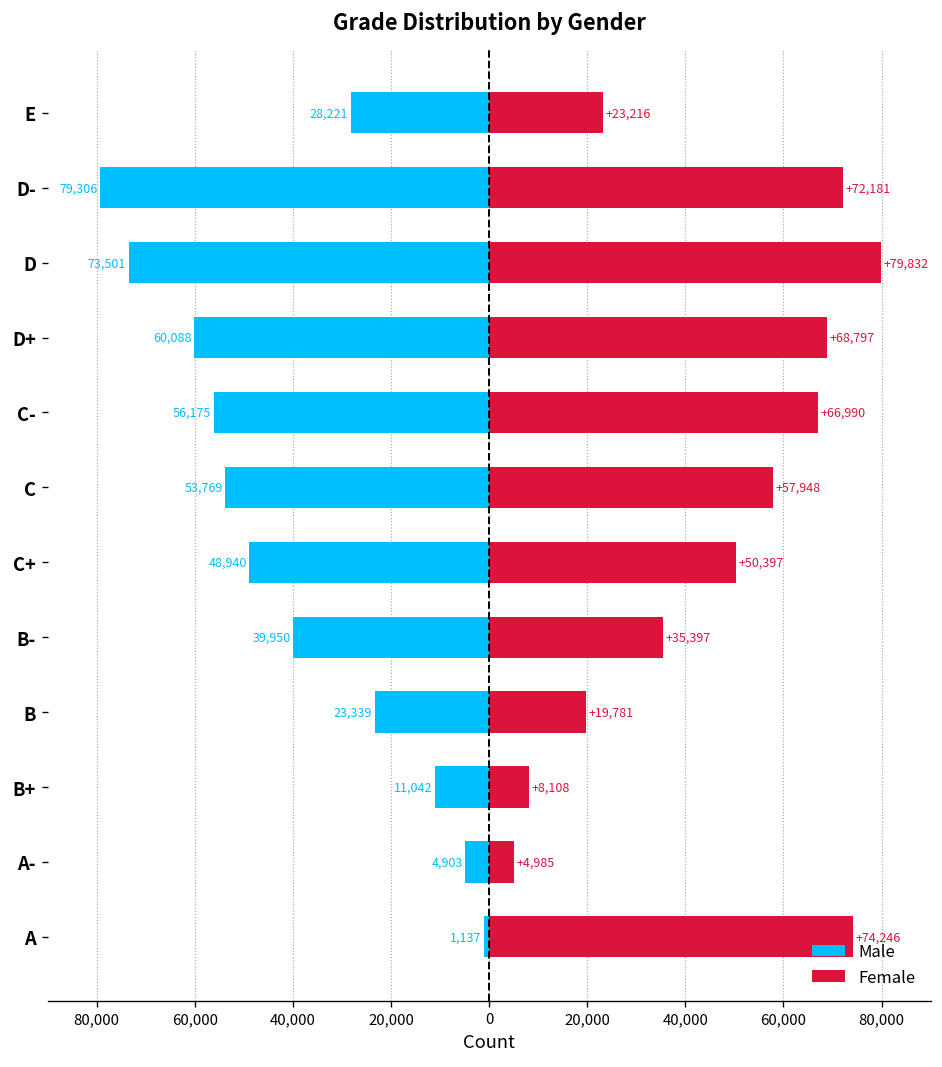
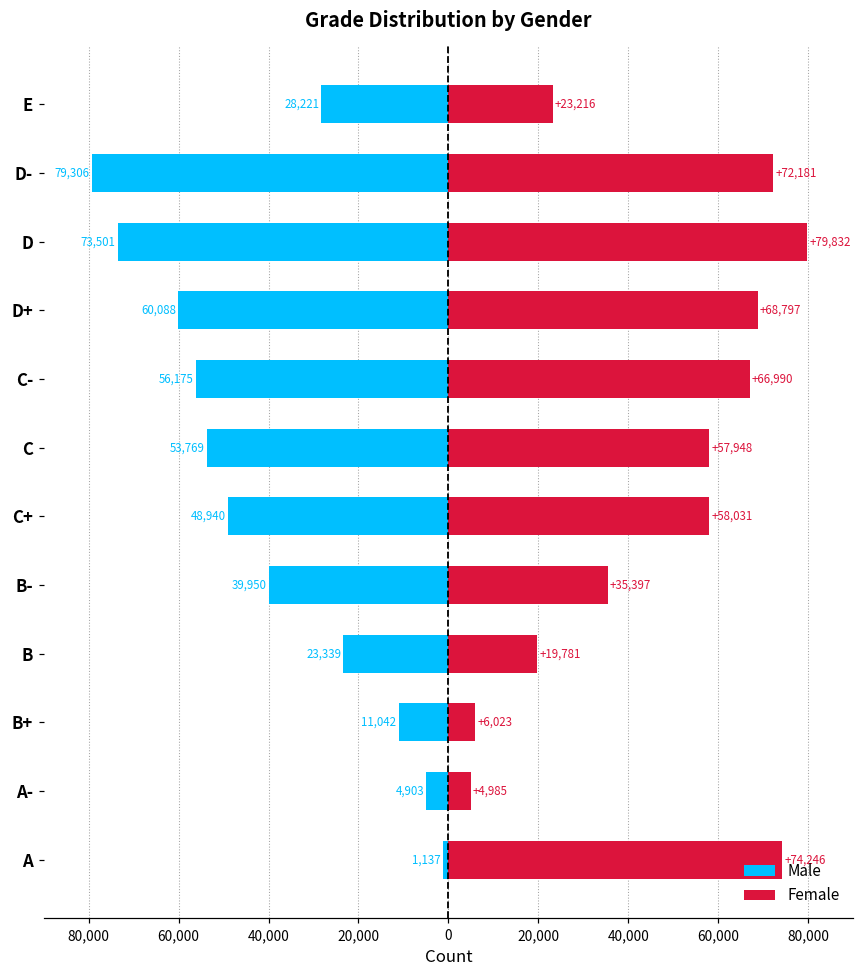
  {
    "Female": {
      "E": "+23,216",
      "D-": "+72,181",
      "D": "+79,832",
      "D+": "+68,797",
      "C-": "+66,990",
      "C": "+57,948",
-     "C+": "+50,397",
+     "C+": "+58,031",
      "B-": "+35,397",
      "B": "+19,781",
-     "B+": "+8,108",
+     "B+": "+6,023",
      "A-": "+4,985",
      "A": "+74,246"
    }
  }
